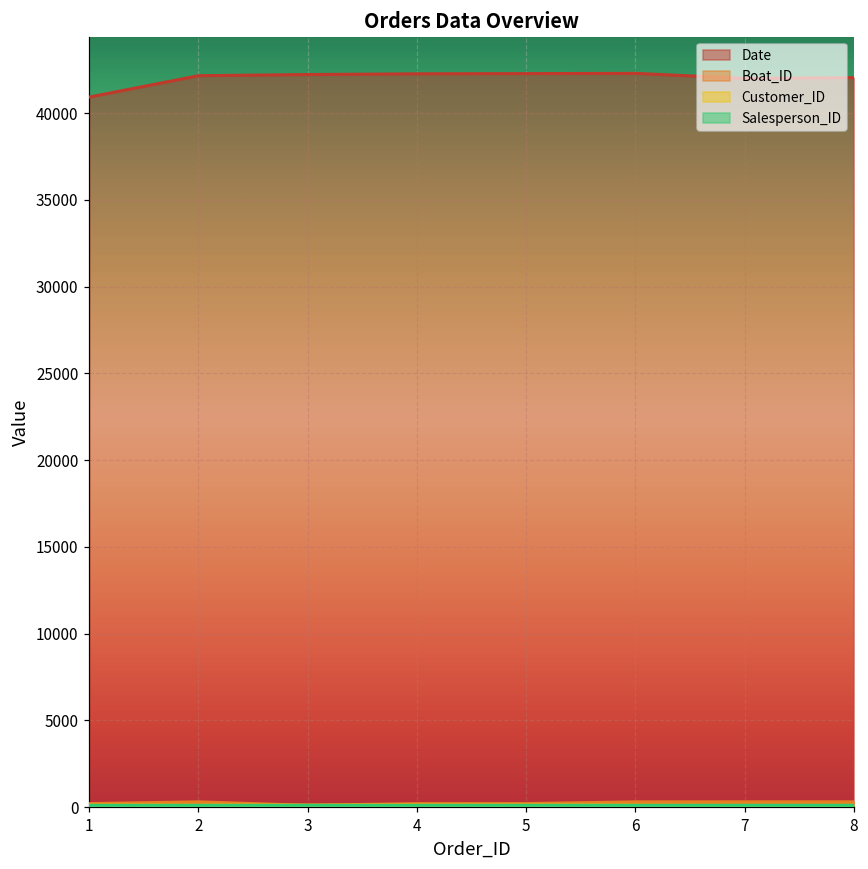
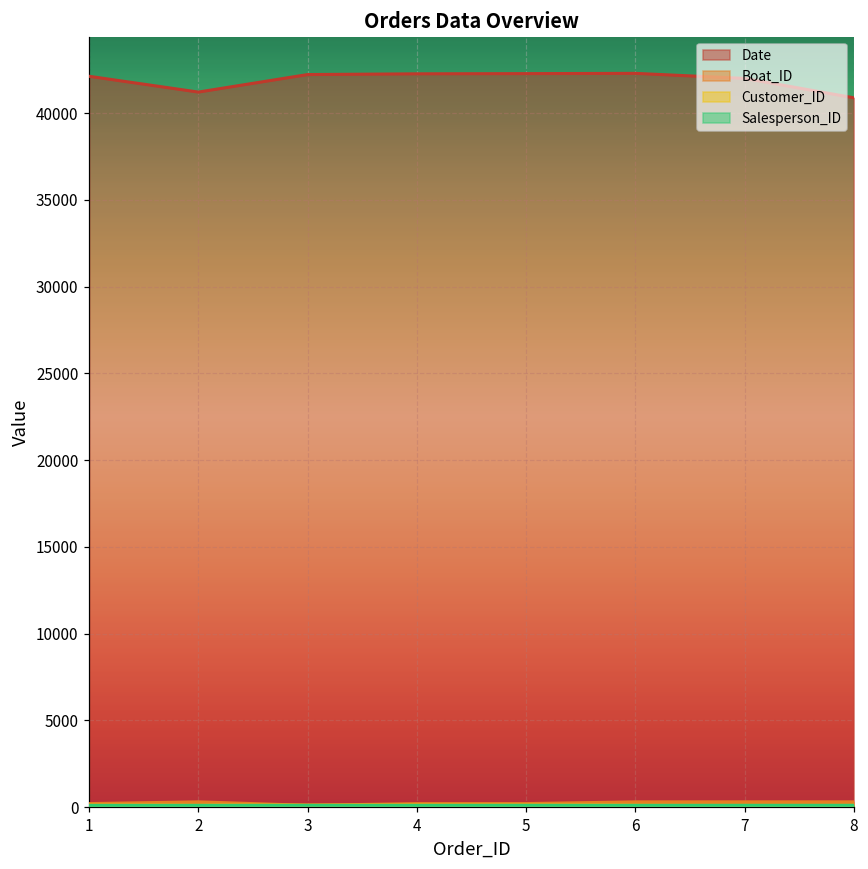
  {
    "Date": {
-     "1": 40900,
-     "2": 42200,
+     "1": 42100,
+     "2": 41200,
      "3": 42200,
      "4": 42300,
      "5": 42300,
      "6": 42300,
-     "8": 42100
+     "8": 40900
    },
    "Boat_ID": {
      "2": 300,
      "6": 300,
      "7": 300,
      "8": 300
    },
    "Salesperson_ID": {
      "2": 100,
      "6": 100,
      "7": 100,
      "8": 100
    }
  }
